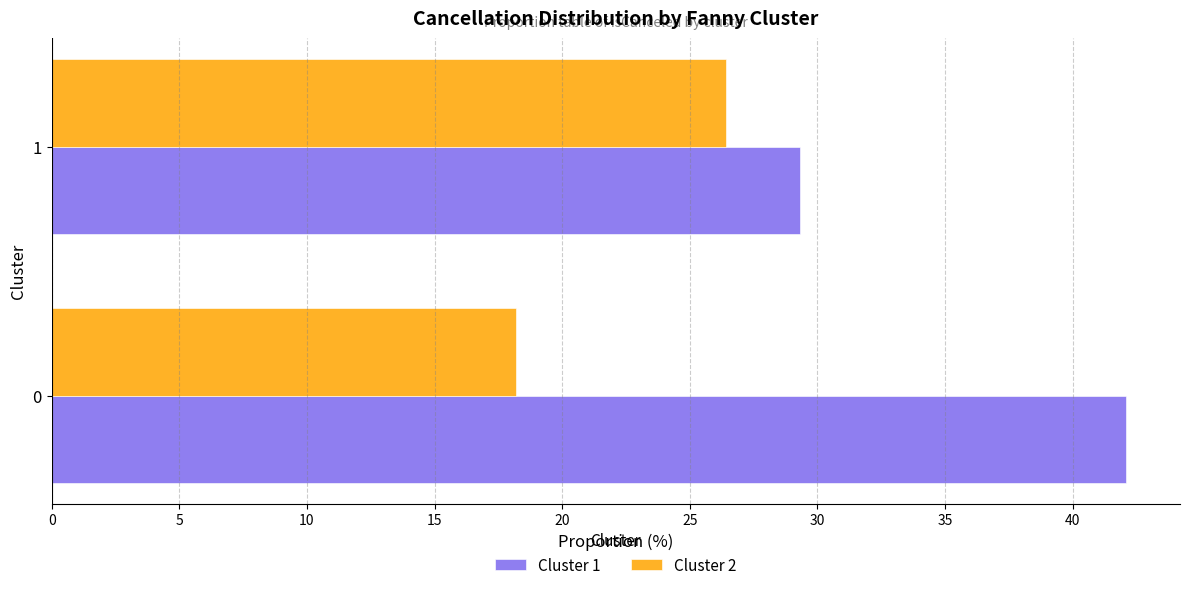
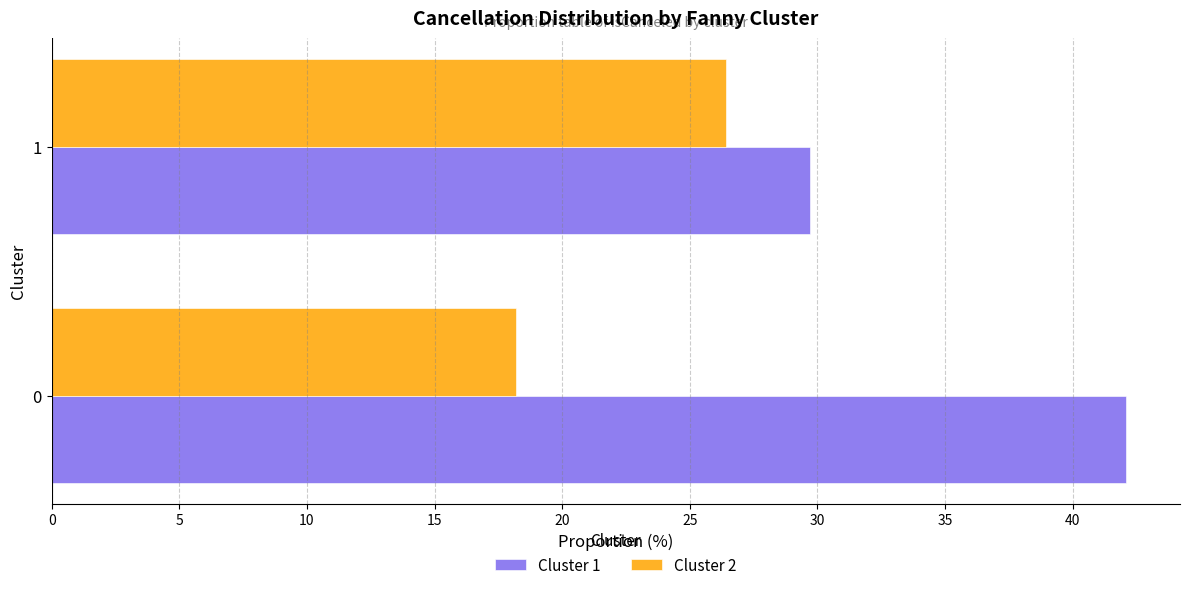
  {
    "Cluster 1": {
-     "1": 29.3,
+     "1": 29.7,
      "0": 42.1
    },
    "Cluster 2": {
      "1": 26.4,
      "0": 18.2
    }
  }
